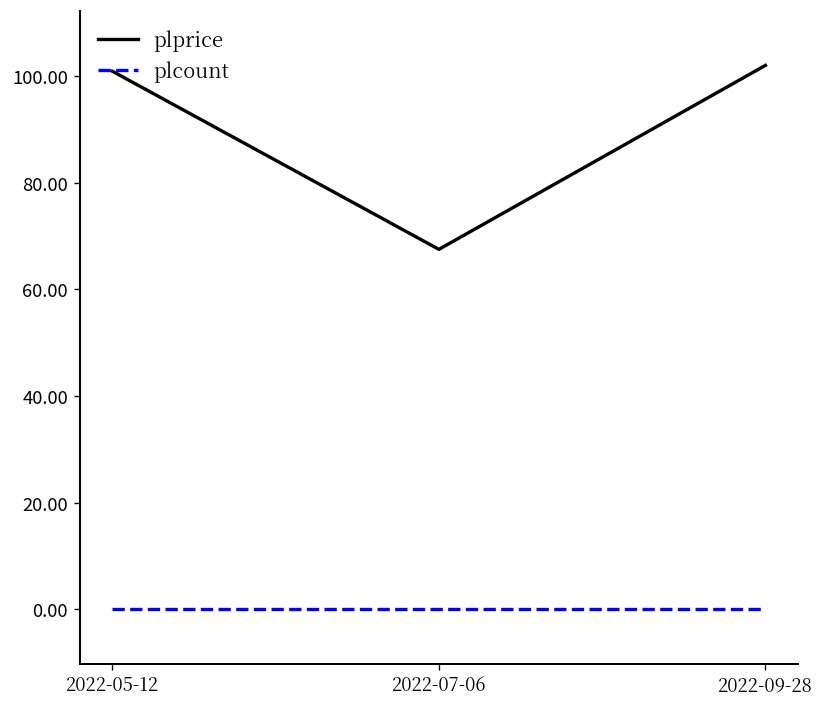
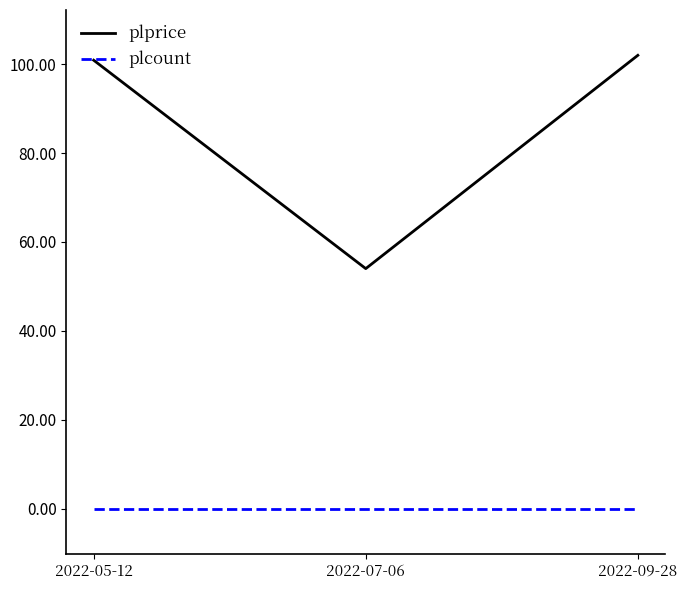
  {
    "plprice": {
      "2022-05-12": 101,
-     "2022-07-06": 68,
+     "2022-07-06": 54,
      "2022-09-28": 102
    },
    "plcount": {
      "2022-05-12": 0,
      "2022-07-06": 0,
      "2022-09-28": 0
    }
  }
